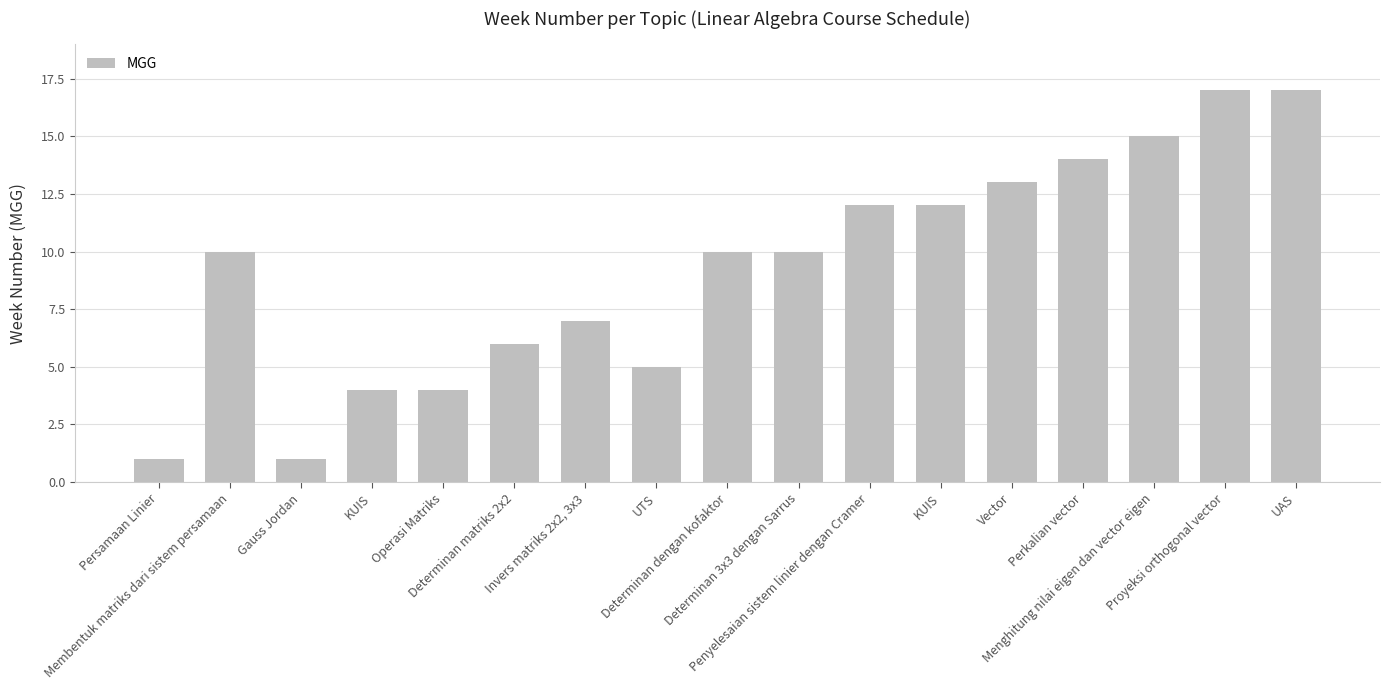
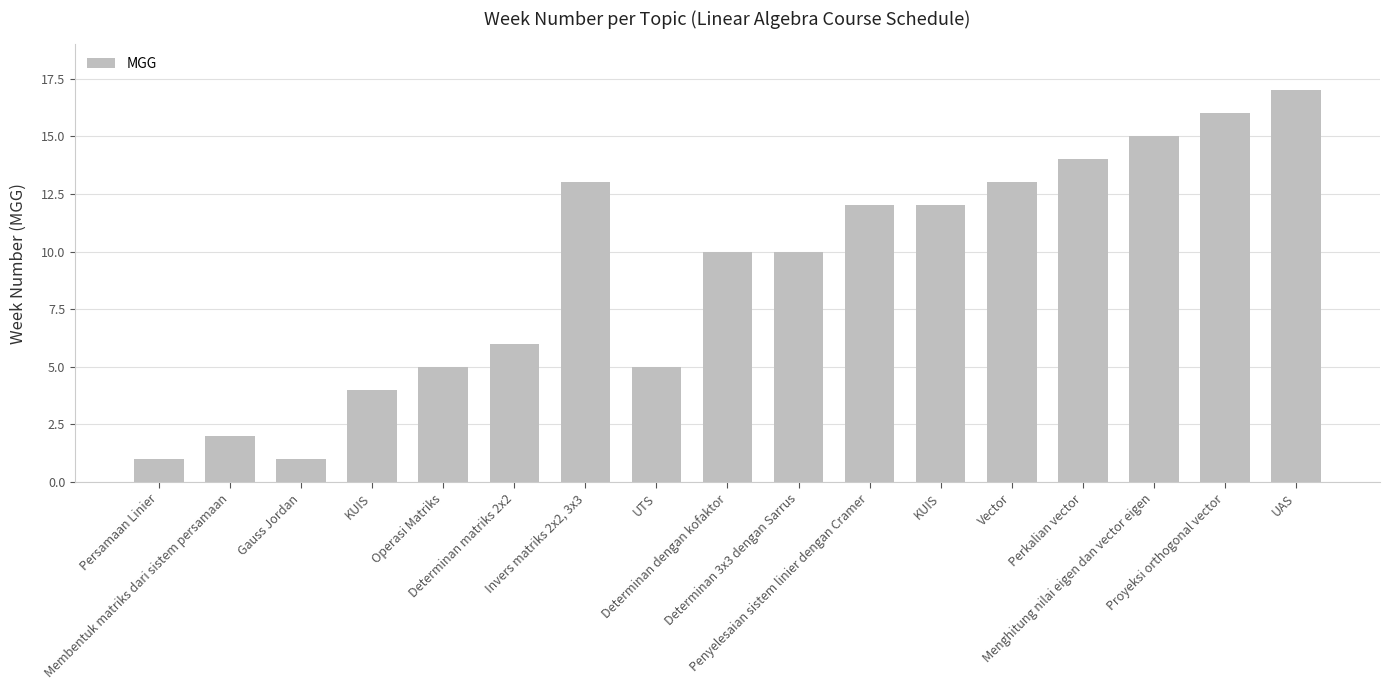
  {
    "Persamaan Linier": 1,
-   "Membentuk matriks dari sistem persamaan": 10,
+   "Membentuk matriks dari sistem persamaan": 2,
    "Gauss Jordan": 1,
-   "Operasi Matriks": 4,
+   "Operasi Matriks": 5,
    "Determinan matriks 2x2": 6,
-   "Invers matriks 2x2, 3x3": 7,
+   "Invers matriks 2x2, 3x3": 13,
    "UTS": 5,
    "Determinan dengan kofaktor": 10,
    "Determinan 3x3 dengan Sarrus": 10,
    "Penyelesaian sistem linier dengan Cramer": 12,
    "Vector": 13,
    "Perkalian vector": 14,
    "Menghitung nilai eigen dan vector eigen": 15,
-   "Proyeksi orthogonal vector": 17,
+   "Proyeksi orthogonal vector": 16,
    "UAS": 17
  }
